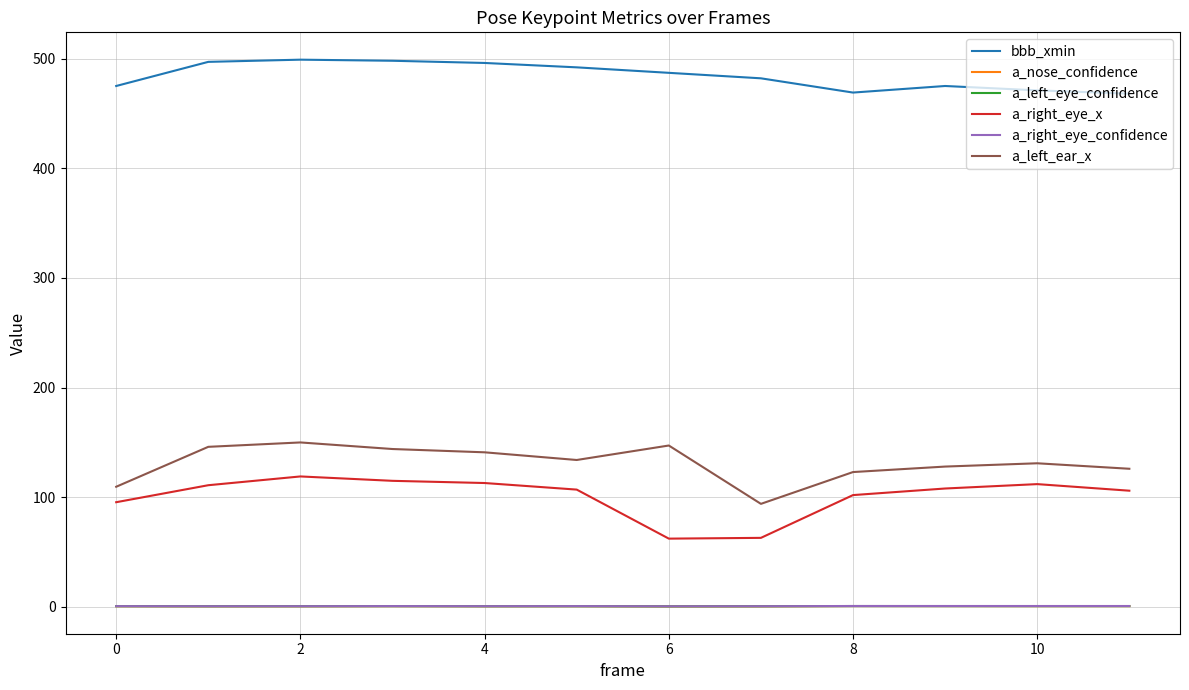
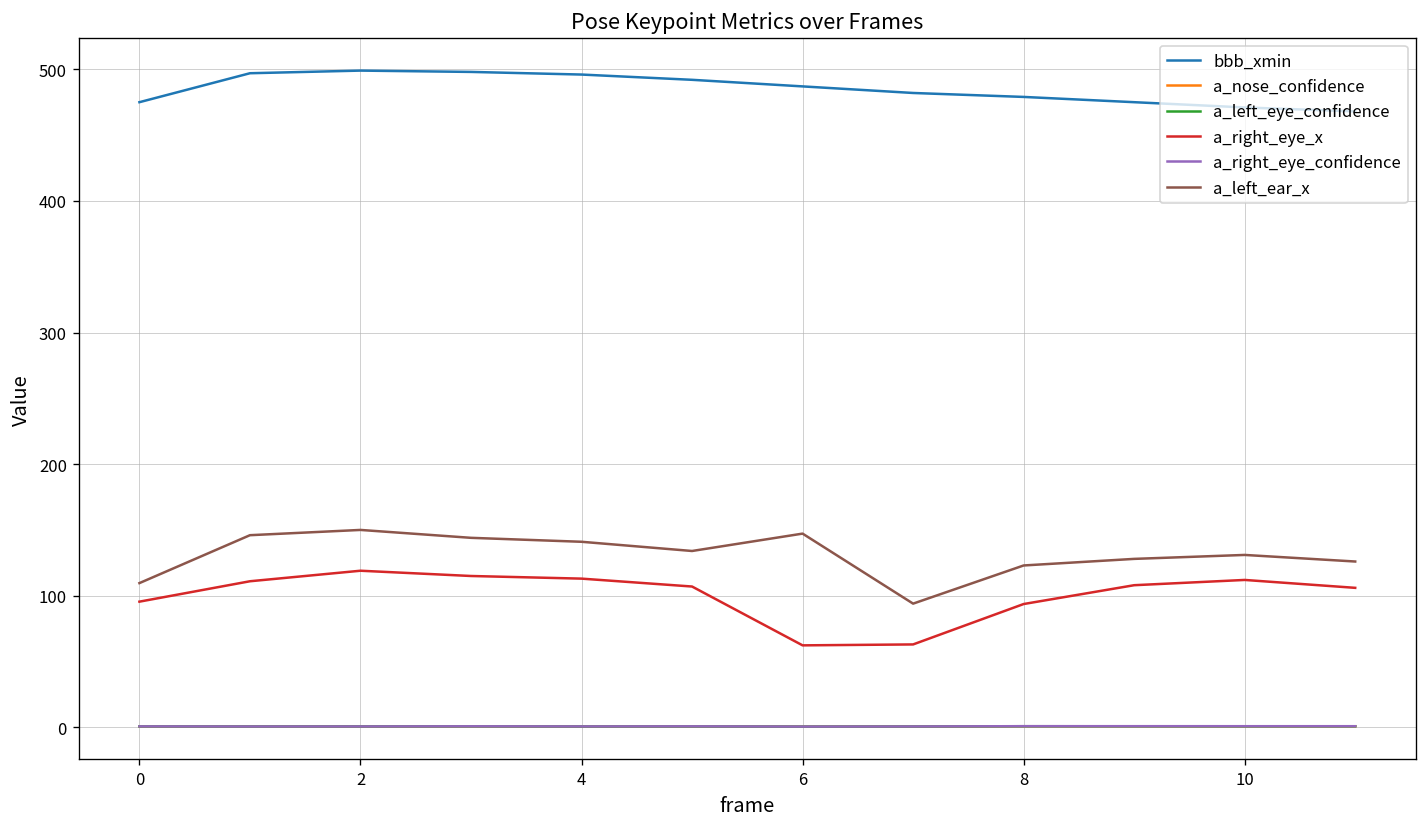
  {
    "bbb_xmin": {
      "0": 475,
      "2": 499,
      "4": 496,
      "6": 487,
-     "8": 469
+     "8": 479
    },
    "a_right_eye_confidence": {
      "0": 1,
      "2": 1,
      "4": 1,
      "6": 1,
      "8": 1,
      "10": 1
    },
    "a_right_eye_x": {
      "0": 96,
      "2": 119,
      "4": 113,
      "6": 62,
-     "8": 102,
+     "8": 94,
      "10": 112
    },
    "a_left_ear_x": {
      "0": 110,
      "2": 150,
      "4": 141,
      "6": 147,
      "8": 123,
      "10": 131
    }
  }
